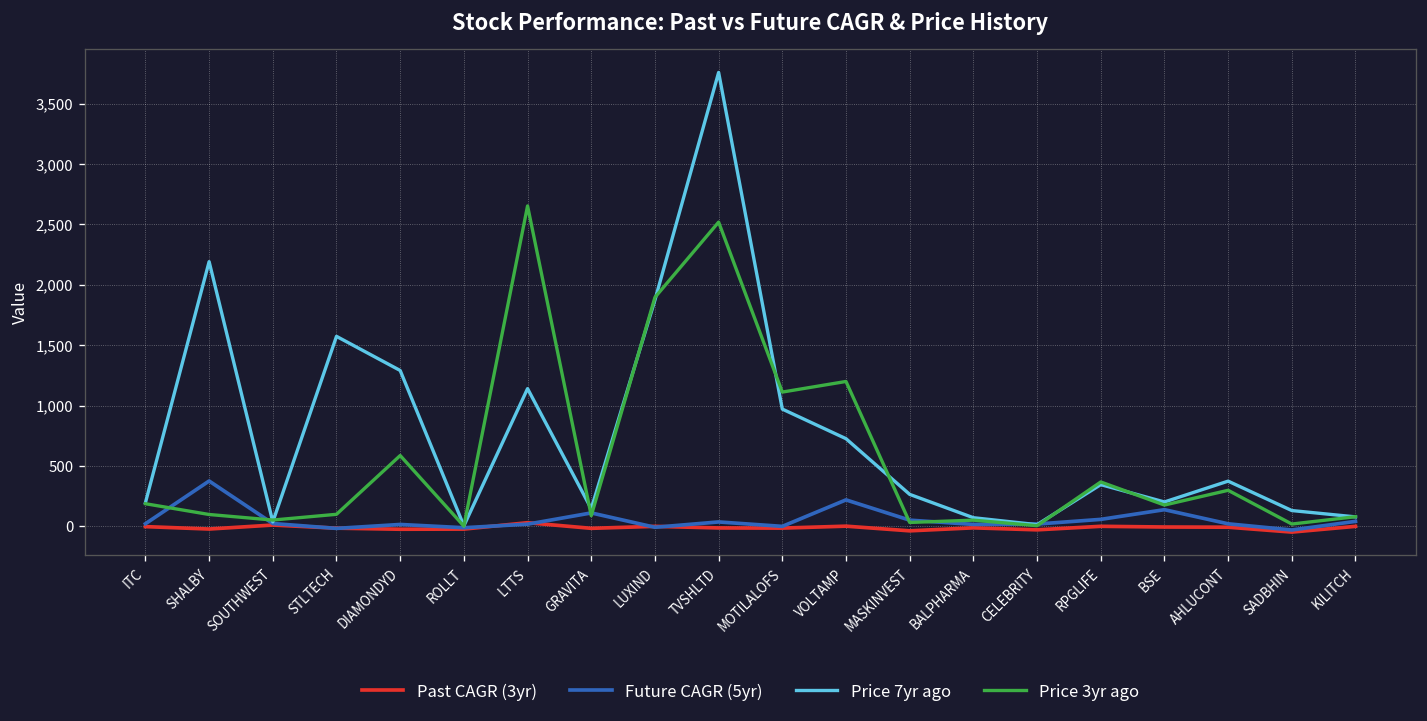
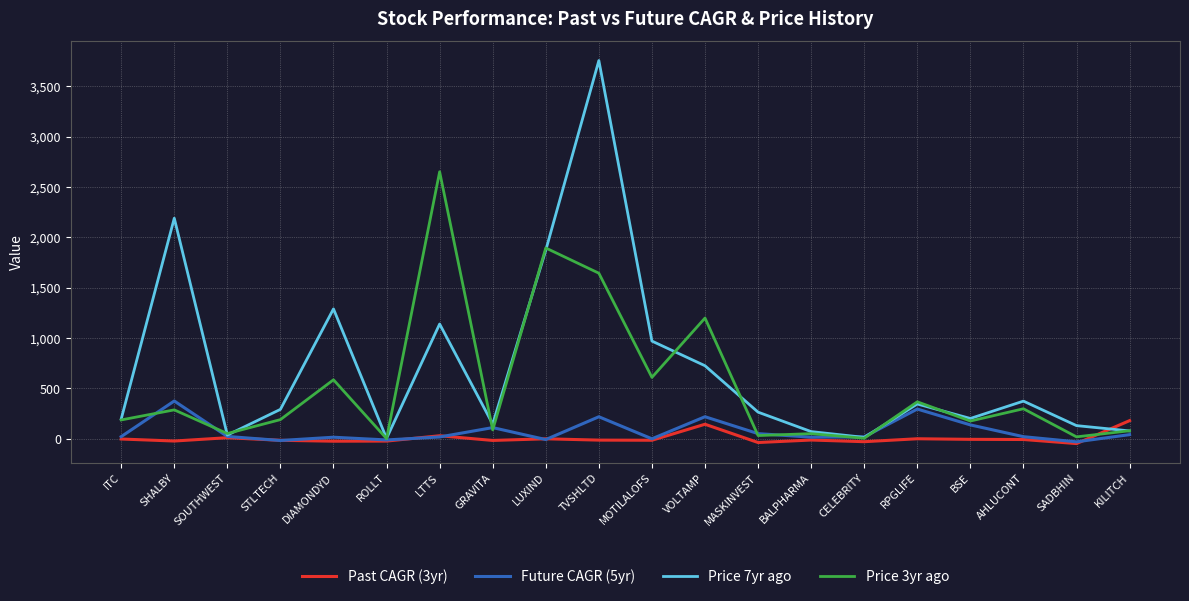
  {
    "Past CAGR (3yr)": {
      "SHALBY": "-20",
      "DIAMONDYD": "-20",
      "GRAVITA": "-20",
      "TVSHLTD": "-10",
-     "VOLTAMP": "0",
+     "VOLTAMP": "140",
      "MASKINVEST": "-40",
      "BALPHARMA": "-10",
      "CELEBRITY": "-30",
      "RPGLIFE": "0",
      "BSE": "-10",
      "AHLUCONT": "-10",
-     "KILITCH": "0"
+     "KILITCH": "180"
    },
    "Future CAGR (5yr)": {
      "SHALBY": "380",
      "DIAMONDYD": "20",
-     "TVSHLTD": "40",
+     "TVSHLTD": "220",
      "VOLTAMP": "220",
      "BALPHARMA": "20",
-     "RPGLIFE": "60",
+     "RPGLIFE": "300",
      "BSE": "140",
      "AHLUCONT": "20",
      "KILITCH": "40"
    },
    "Price 7yr ago": {
      "SHALBY": "2,190",
-     "STLTECH": "1,570",
+     "STLTECH": "290",
      "DIAMONDYD": "1,290",
      "LTTS": "1,140",
      "GRAVITA": "150",
      "TVSHLTD": "3,760",
      "MOTILALOFS": "970",
      "VOLTAMP": "730",
      "MASKINVEST": "270",
      "BSE": "200",
      "AHLUCONT": "370",
      "SADBHIN": "130"
    },
    "Price 3yr ago": {
-     "SHALBY": "100",
-     "STLTECH": "100",
+     "SHALBY": "290",
+     "STLTECH": "190",
      "DIAMONDYD": "590",
      "LTTS": "2,650",
-     "TVSHLTD": "2,520",
-     "MOTILALOFS": "1,110",
+     "TVSHLTD": "1,640",
+     "MOTILALOFS": "610",
      "VOLTAMP": "1,200",
      "BSE": "180",
      "AHLUCONT": "300",
      "SADBHIN": "20"
    }
  }
